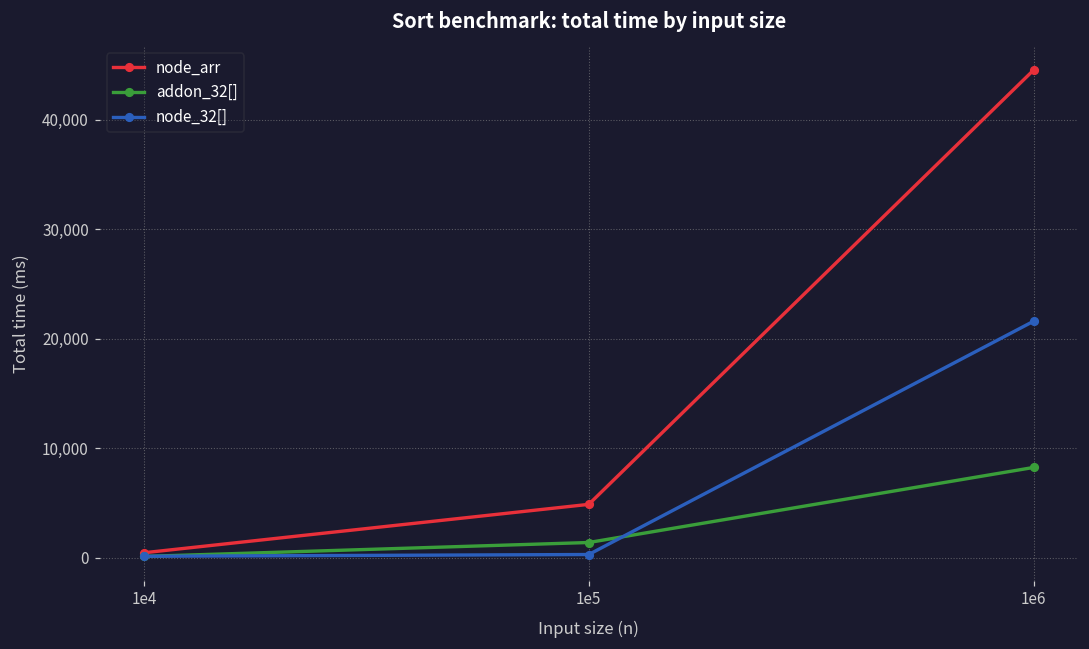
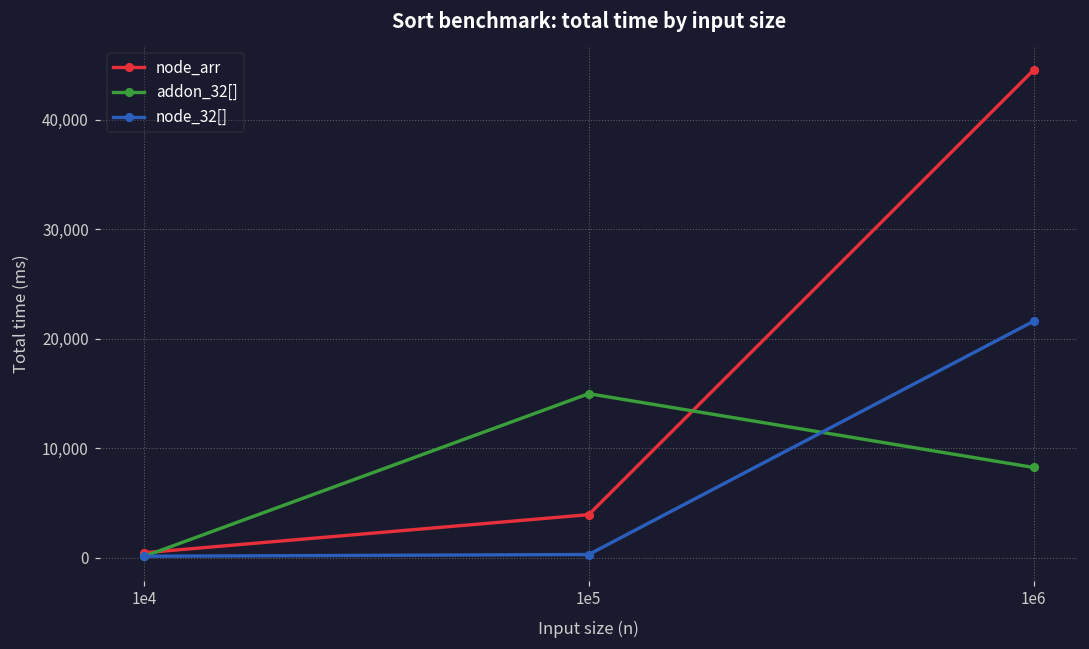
  {
    "node_arr": {
      "1e4": "0",
-     "1e5": "5,000",
+     "1e5": "4,000",
      "1e6": "45,000"
    },
    "addon_32[]": {
-     "1e5": "1,000",
+     "1e5": "15,000",
      "1e6": "8,000"
    },
    "node_32[]": {
      "1e5": "0",
      "1e6": "22,000"
    }
  }
